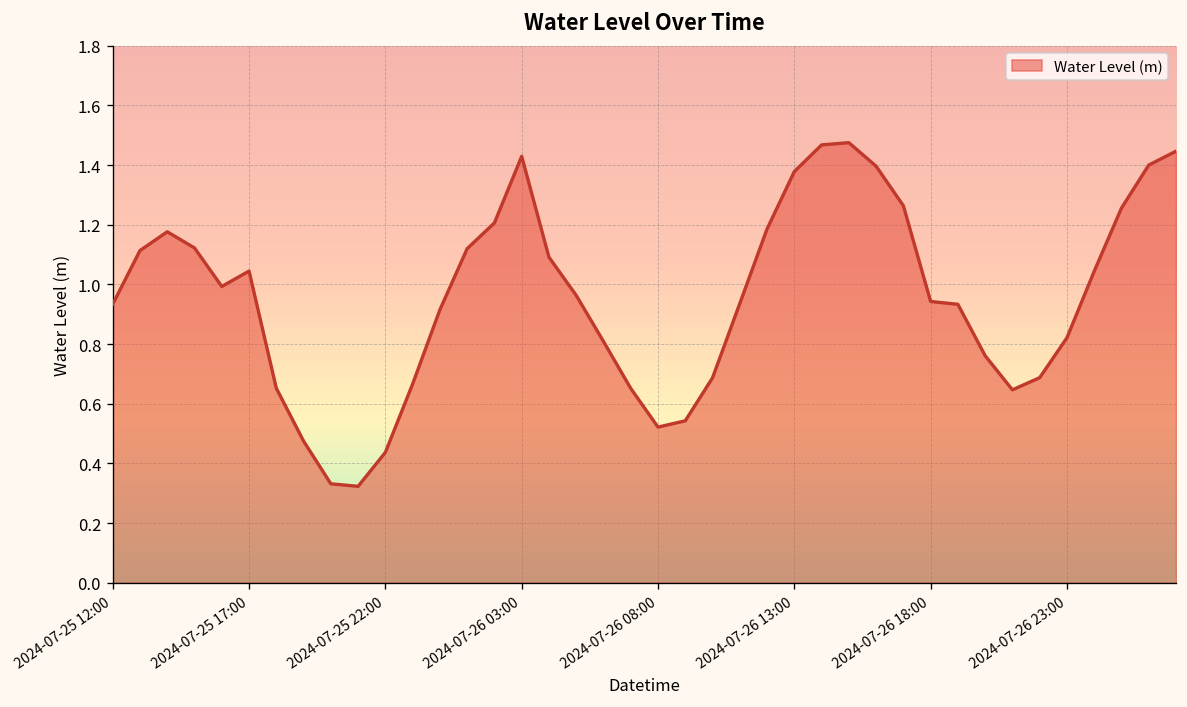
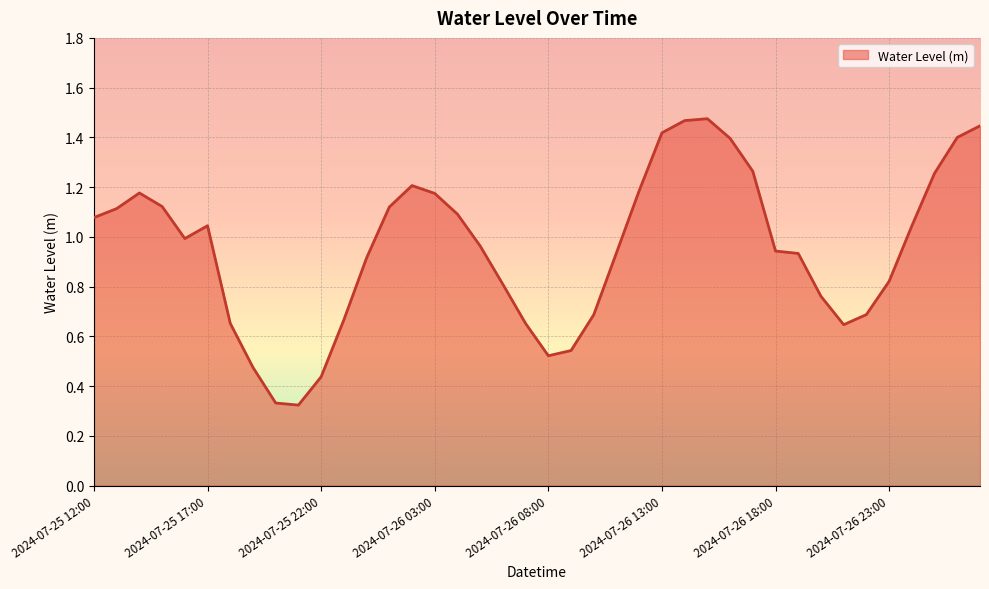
  {
-   "2024-07-25 12:00": 0.93,
+   "2024-07-25 12:00": 1.08,
    "2024-07-25 17:00": 1.04,
    "2024-07-25 22:00": 0.44,
-   "2024-07-26 03:00": 1.43,
+   "2024-07-26 03:00": 1.17,
    "2024-07-26 08:00": 0.52,
-   "2024-07-26 13:00": 1.38,
+   "2024-07-26 13:00": 1.42,
    "2024-07-26 18:00": 0.94,
    "2024-07-26 23:00": 0.82
  }
